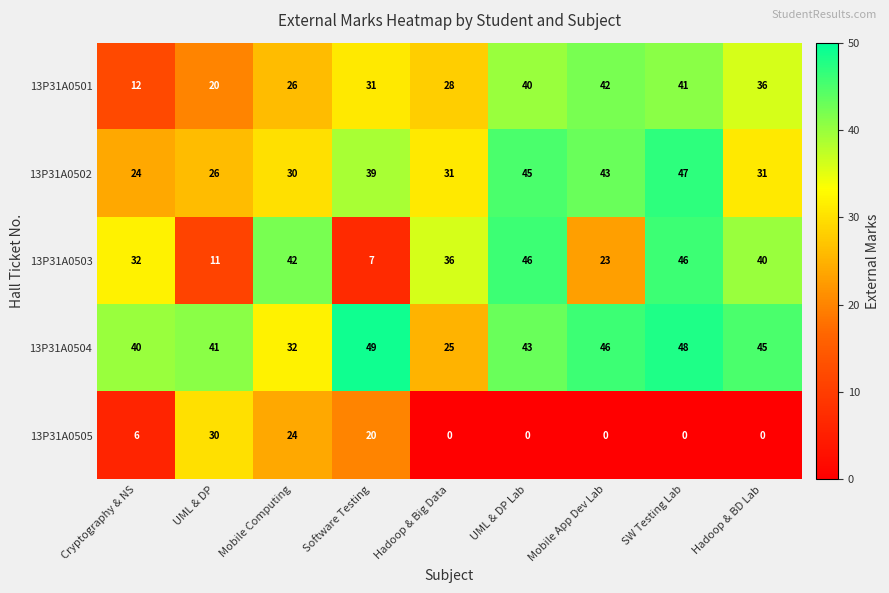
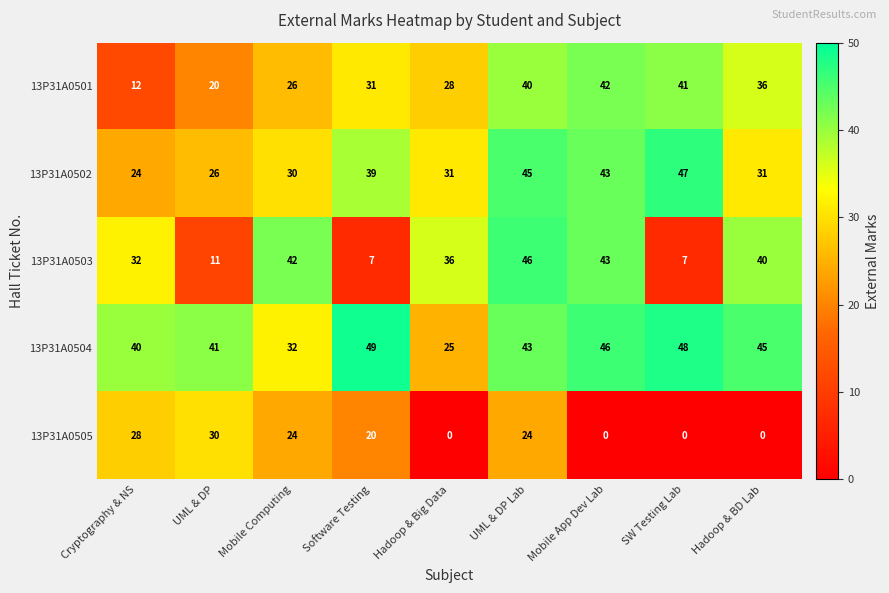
  {
    "13P31A0501": {
      "Cryptography & NS": 12,
      "UML & DP": 20,
      "Mobile Computing": 26,
      "Software Testing": 31,
      "Hadoop & Big Data": 28,
      "UML & DP Lab": 40,
      "Mobile App Dev Lab": 42,
      "SW Testing Lab": 41,
      "Hadoop & BD Lab": 36
    },
    "13P31A0502": {
      "Cryptography & NS": 24,
      "UML & DP": 26,
      "Mobile Computing": 30,
      "Software Testing": 39,
      "Hadoop & Big Data": 31,
      "UML & DP Lab": 45,
      "Mobile App Dev Lab": 43,
      "SW Testing Lab": 47,
      "Hadoop & BD Lab": 31
    },
    "13P31A0503": {
      "Cryptography & NS": 32,
      "UML & DP": 11,
      "Mobile Computing": 42,
      "Software Testing": 7,
      "Hadoop & Big Data": 36,
      "UML & DP Lab": 46,
-     "Mobile App Dev Lab": 23,
-     "SW Testing Lab": 46,
+     "Mobile App Dev Lab": 43,
+     "SW Testing Lab": 7,
      "Hadoop & BD Lab": 40
    },
    "13P31A0504": {
      "Cryptography & NS": 40,
      "UML & DP": 41,
      "Mobile Computing": 32,
      "Software Testing": 49,
      "Hadoop & Big Data": 25,
      "UML & DP Lab": 43,
      "Mobile App Dev Lab": 46,
      "SW Testing Lab": 48,
      "Hadoop & BD Lab": 45
    },
    "13P31A0505": {
-     "Cryptography & NS": 6,
+     "Cryptography & NS": 28,
      "UML & DP": 30,
      "Mobile Computing": 24,
      "Software Testing": 20,
      "Hadoop & Big Data": 0,
-     "UML & DP Lab": 0,
+     "UML & DP Lab": 24,
      "Mobile App Dev Lab": 0,
      "SW Testing Lab": 0,
      "Hadoop & BD Lab": 0
    }
  }
